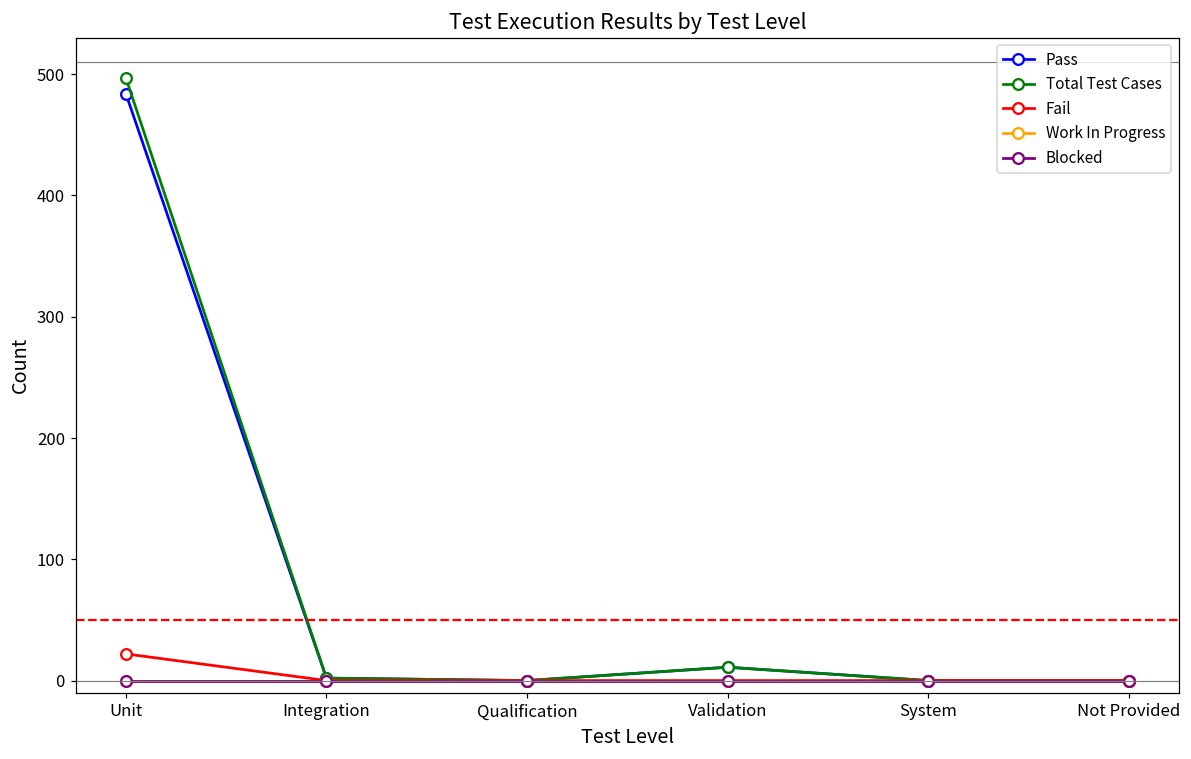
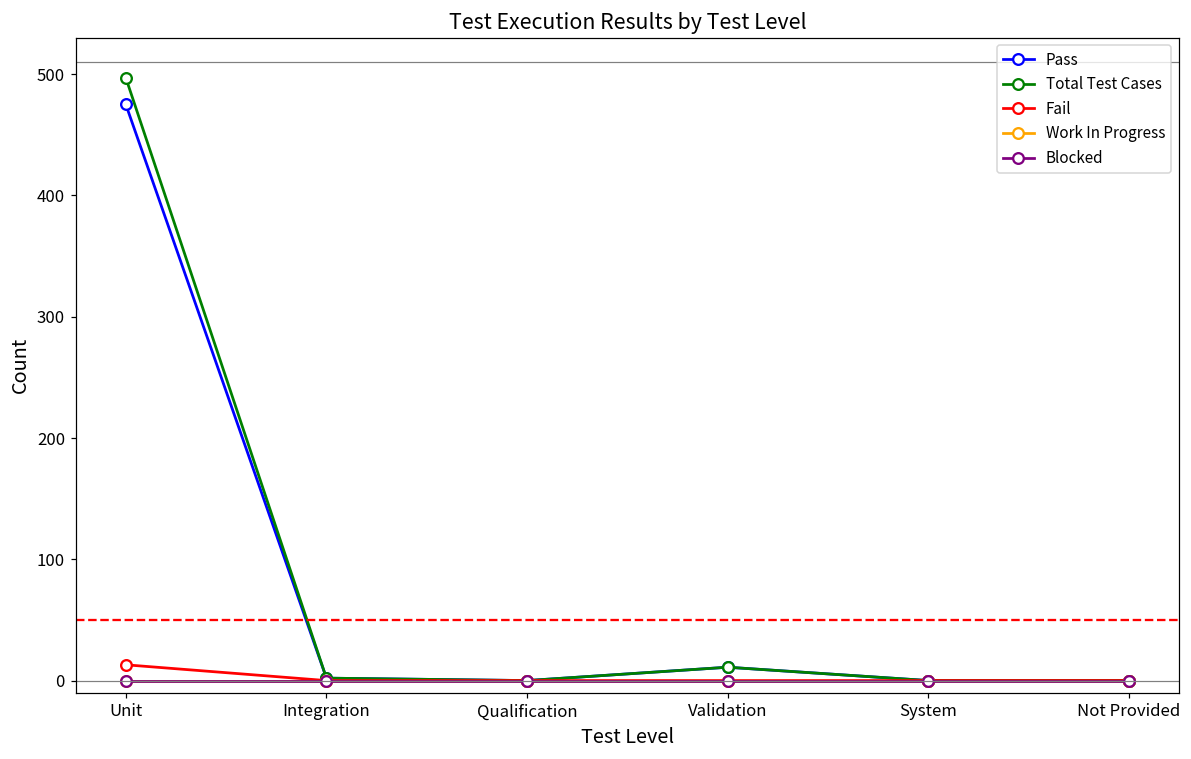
  {
    "Pass": {
-     "Unit": 484
+     "Unit": 475
    },
    "Total Test Cases": {
      "Unit": 497
    },
    "Fail": {
-     "Unit": 22
+     "Unit": 13
    },
    "Blocked": {
      "Unit": 0
    }
  }
